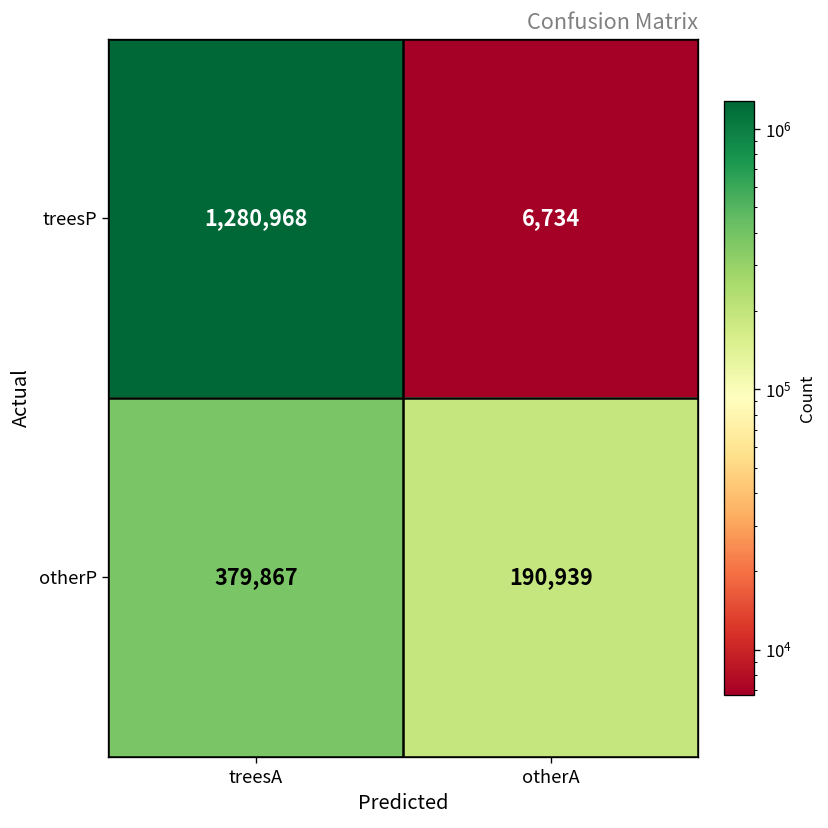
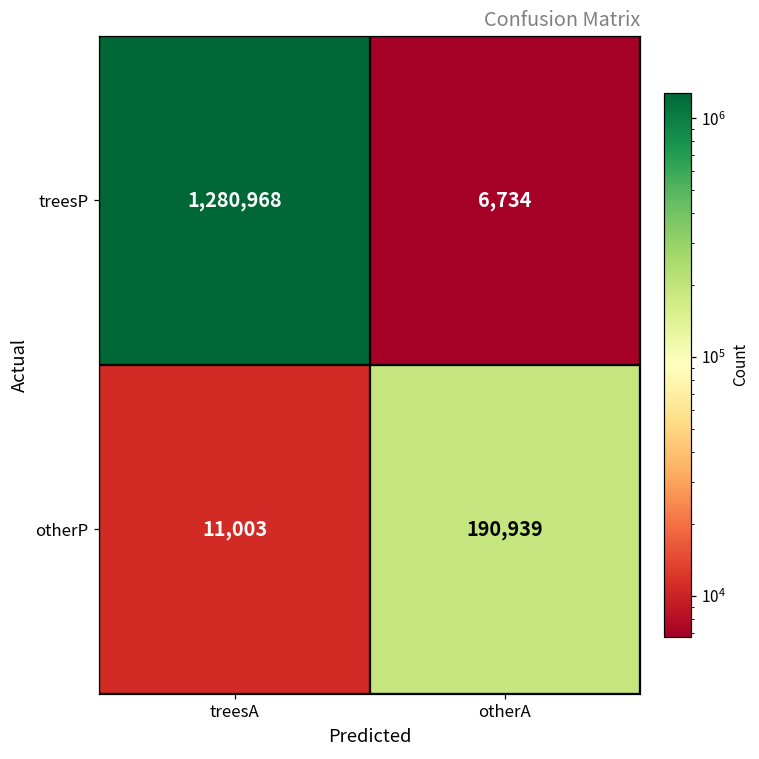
  {
    "treesP": {
      "treesA": "1,280,968",
      "otherA": "6,734"
    },
    "otherP": {
-     "treesA": "379,867",
+     "treesA": "11,003",
      "otherA": "190,939"
    }
  }
